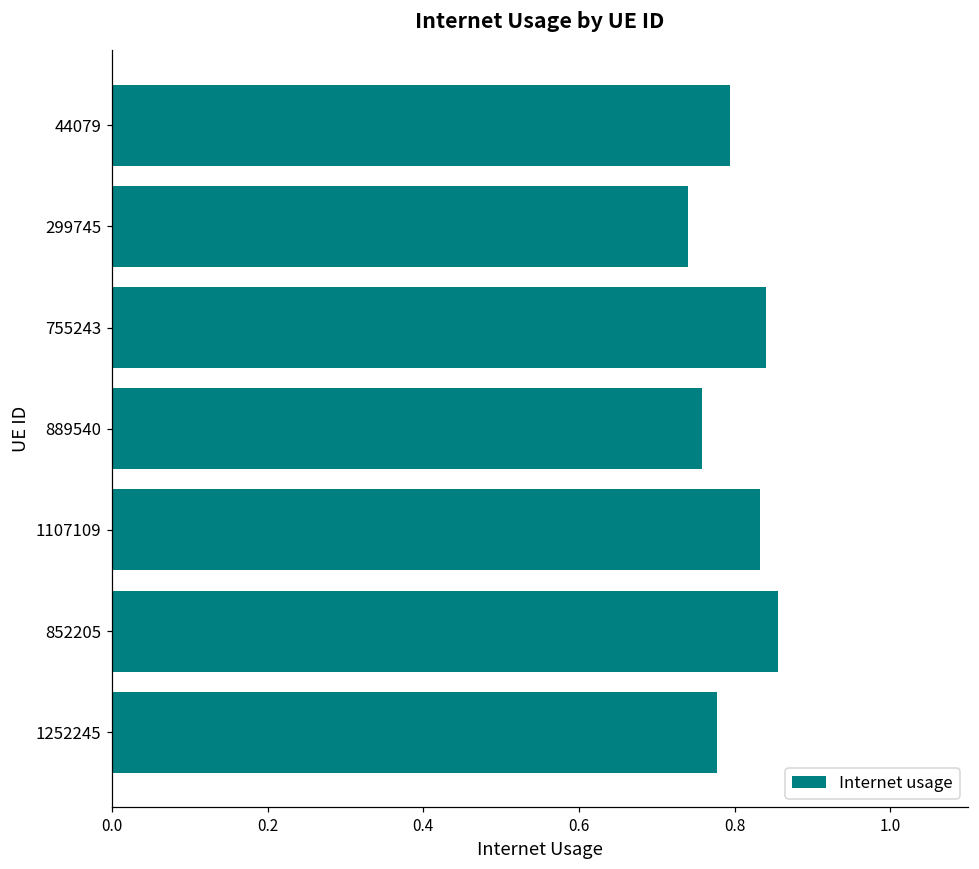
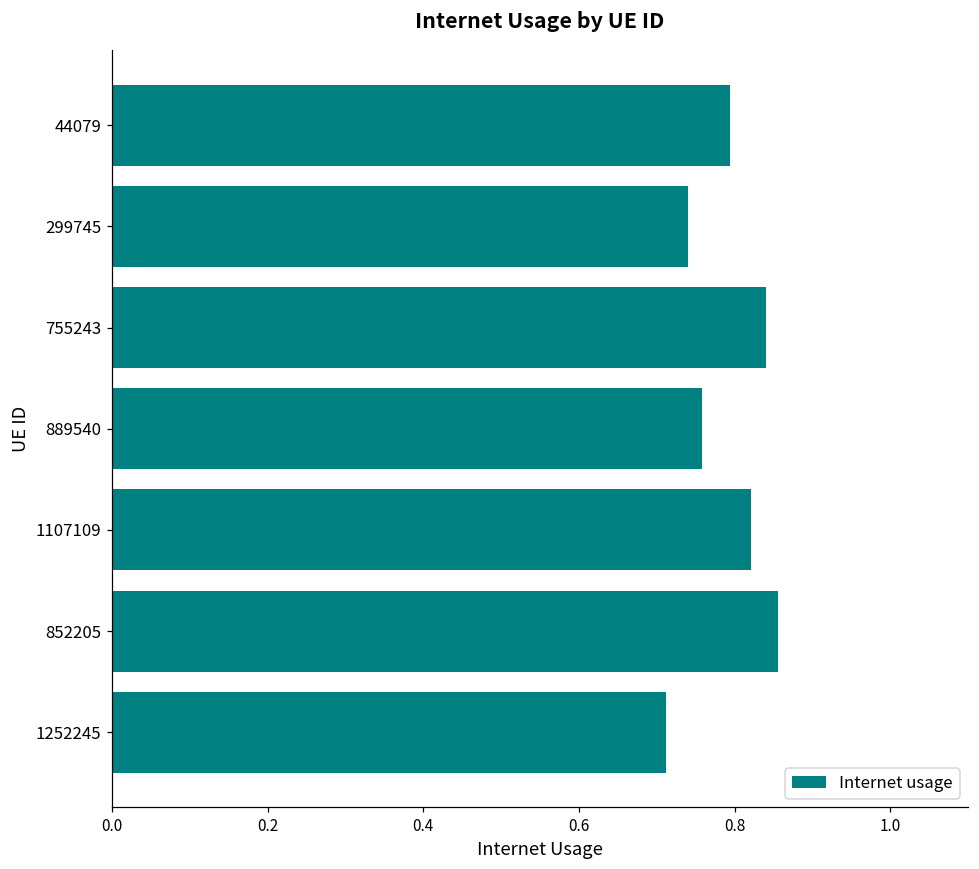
  {
    "44079": 0.79,
    "299745": 0.74,
    "755243": 0.84,
    "889540": 0.76,
-   "1107109": 0.83,
+   "1107109": 0.82,
    "852205": 0.86,
-   "1252245": 0.78
+   "1252245": 0.71
  }
